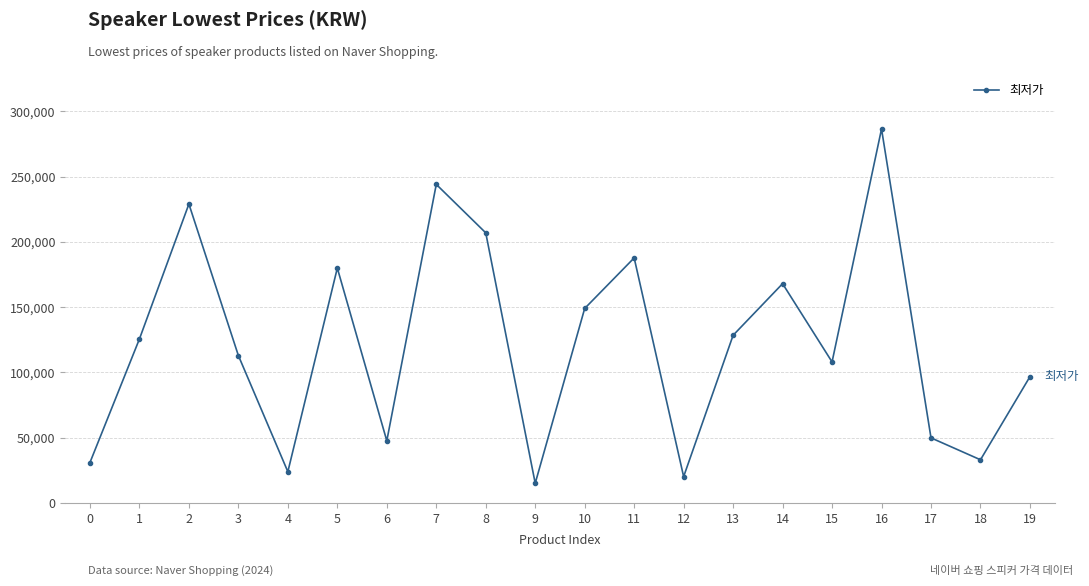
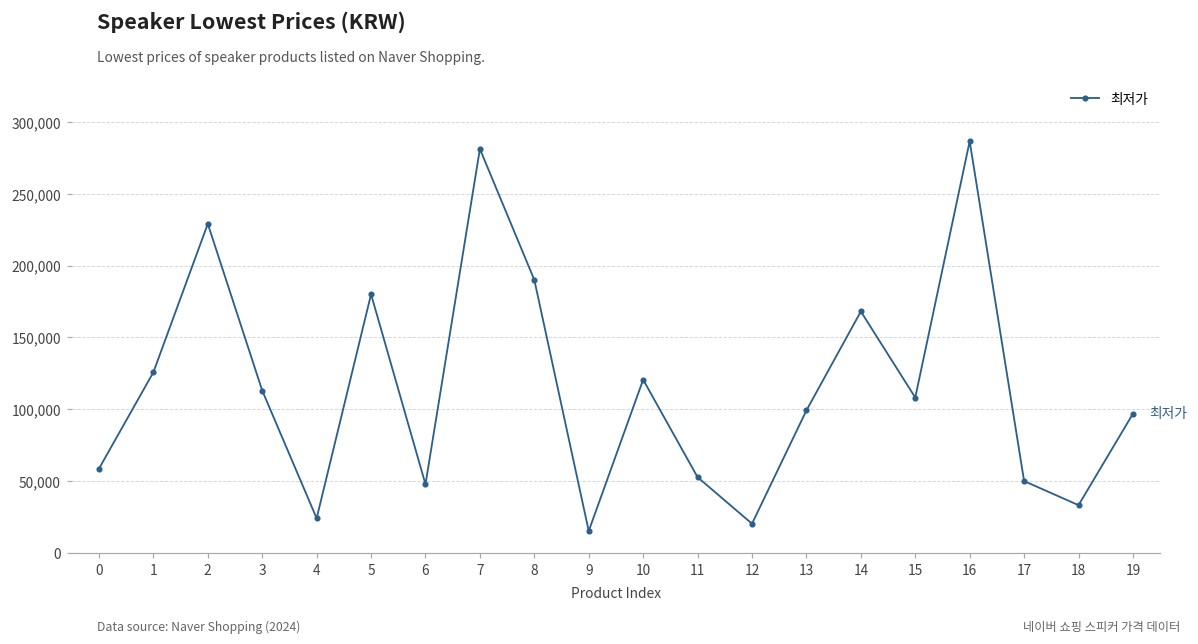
  {
-   "0": "31,000",
+   "0": "58,000",
    "1": "126,000",
    "2": "229,000",
    "3": "113,000",
    "4": "24,000",
    "5": "180,000",
    "6": "48,000",
-   "7": "244,000",
-   "8": "207,000",
+   "7": "281,000",
+   "8": "190,000",
    "9": "15,000",
-   "10": "149,000",
-   "11": "188,000",
+   "10": "120,000",
+   "11": "53,000",
    "12": "20,000",
-   "13": "128,000",
+   "13": "99,000",
    "14": "168,000",
    "15": "108,000",
    "16": "287,000",
    "17": "50,000",
    "18": "33,000",
    "19": "97,000"
  }
